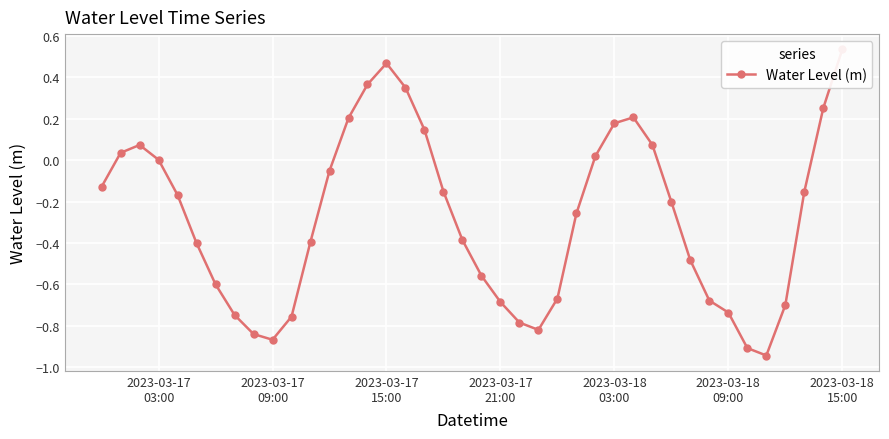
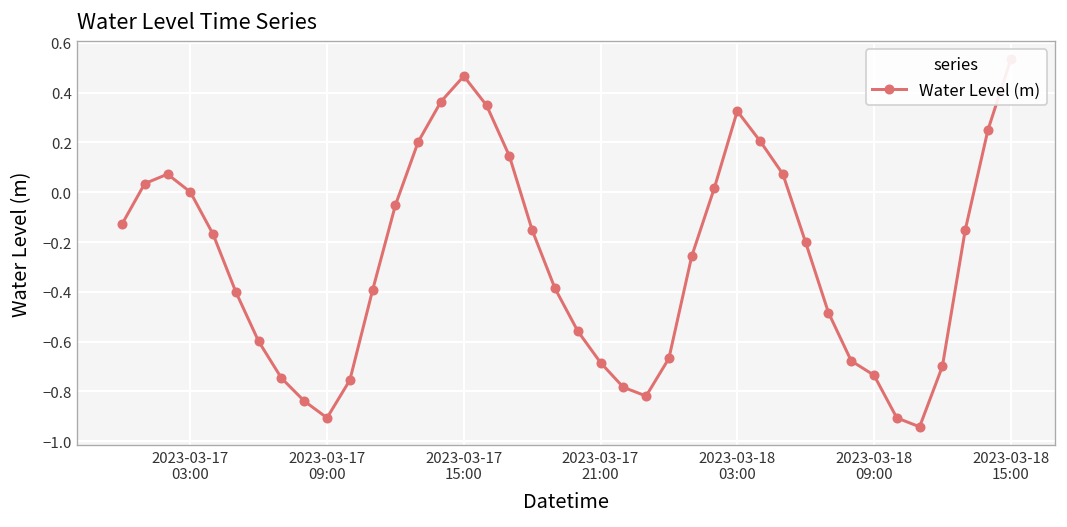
  {
    "2023-03-17 03:00": 0.00,
-   "2023-03-17 09:00": -0.87,
+   "2023-03-17 09:00": -0.91,
    "2023-03-17 15:00": 0.47,
    "2023-03-17 21:00": -0.68,
-   "2023-03-18 03:00": 0.18,
+   "2023-03-18 03:00": 0.33,
    "2023-03-18 09:00": -0.74
  }
